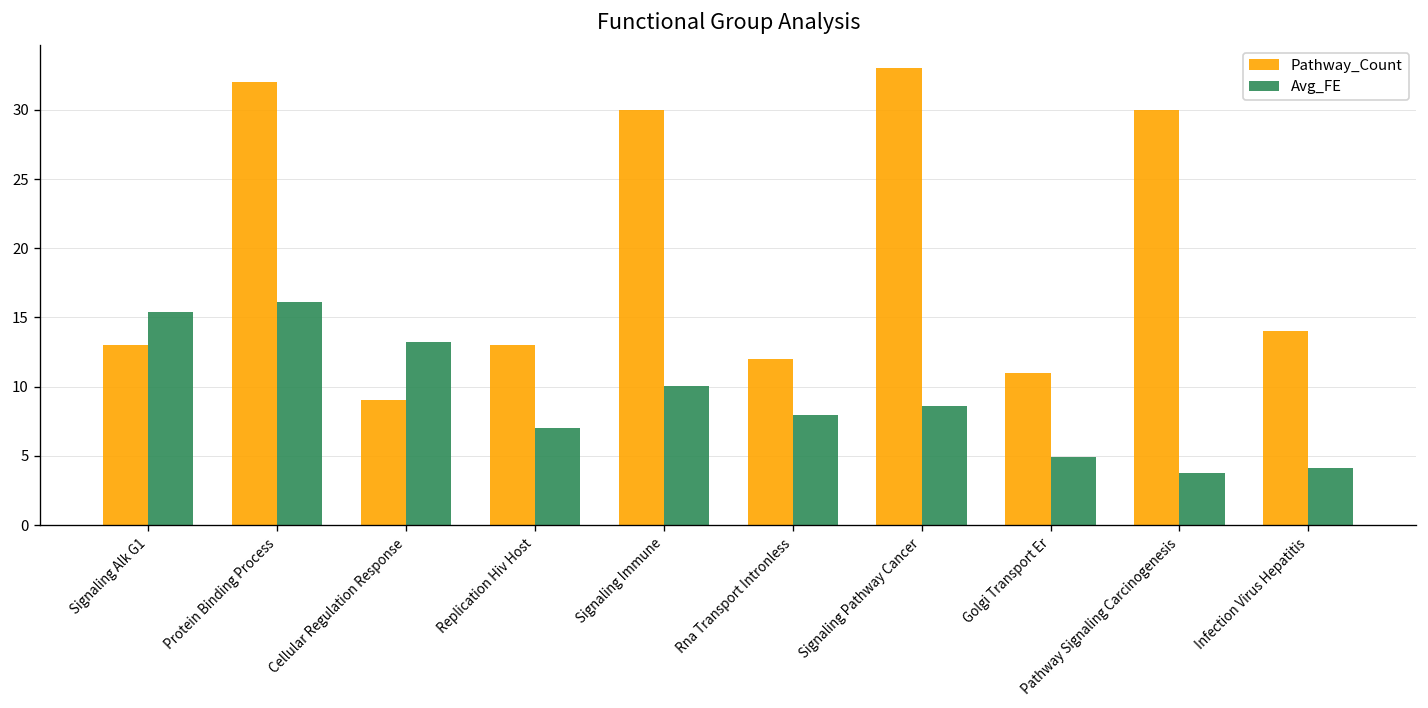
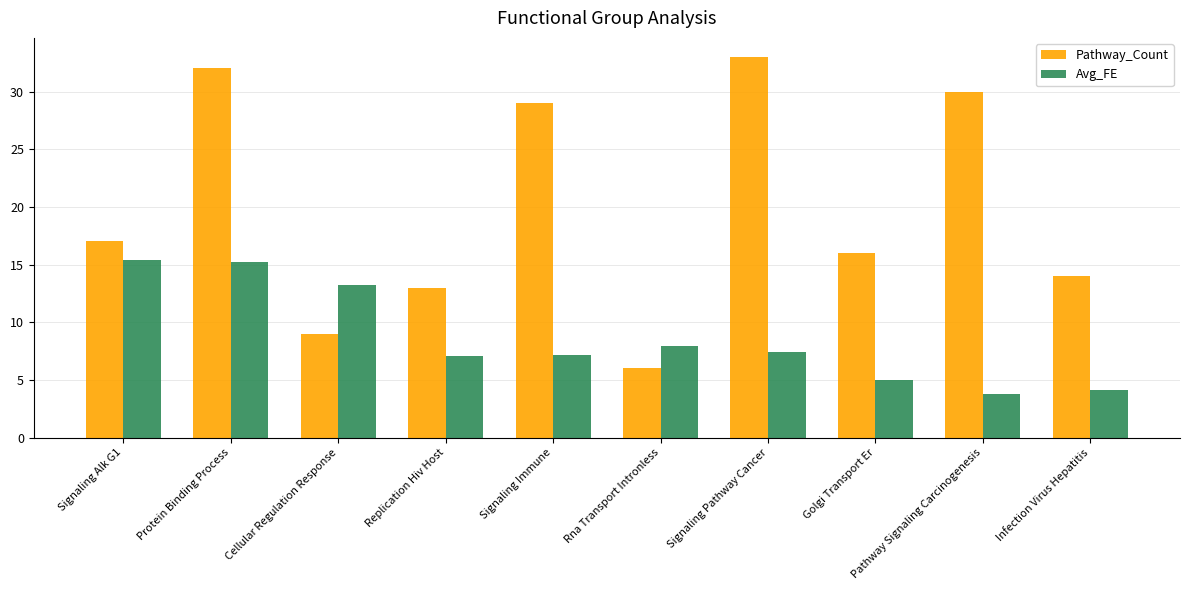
  {
    "Pathway_Count": {
-     "Signaling Alk G1": 13,
+     "Signaling Alk G1": 17,
      "Protein Binding Process": 32,
      "Cellular Regulation Response": 9,
      "Replication Hiv Host": 13,
-     "Signaling Immune": 30,
-     "Rna Transport Intronless": 12,
+     "Signaling Immune": 29,
+     "Rna Transport Intronless": 6,
      "Signaling Pathway Cancer": 33,
-     "Golgi Transport Er": 11,
+     "Golgi Transport Er": 16,
      "Pathway Signaling Carcinogenesis": 30,
      "Infection Virus Hepatitis": 14
    },
    "Avg_FE": {
      "Signaling Alk G1": 15.4,
-     "Protein Binding Process": 16.1,
+     "Protein Binding Process": 15.2,
      "Cellular Regulation Response": 13.2,
      "Replication Hiv Host": 7.0,
-     "Signaling Immune": 10.0,
+     "Signaling Immune": 7.1,
      "Rna Transport Intronless": 8.0,
-     "Signaling Pathway Cancer": 8.6,
+     "Signaling Pathway Cancer": 7.4,
      "Golgi Transport Er": 4.9,
      "Pathway Signaling Carcinogenesis": 3.8,
      "Infection Virus Hepatitis": 4.1
    }
  }
